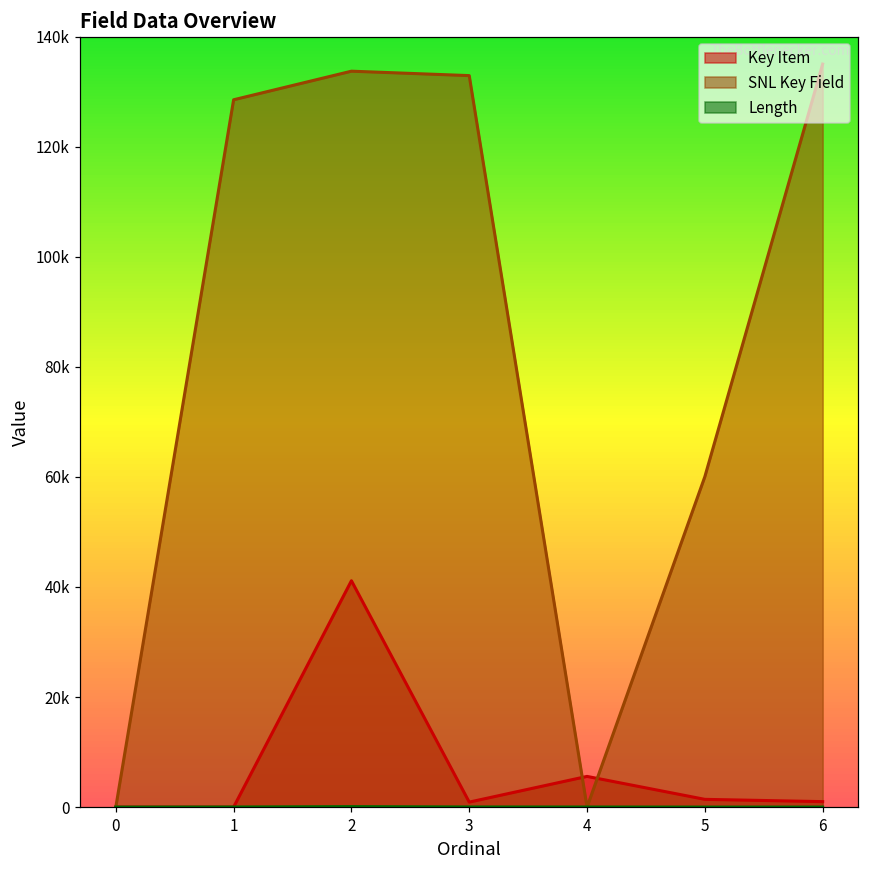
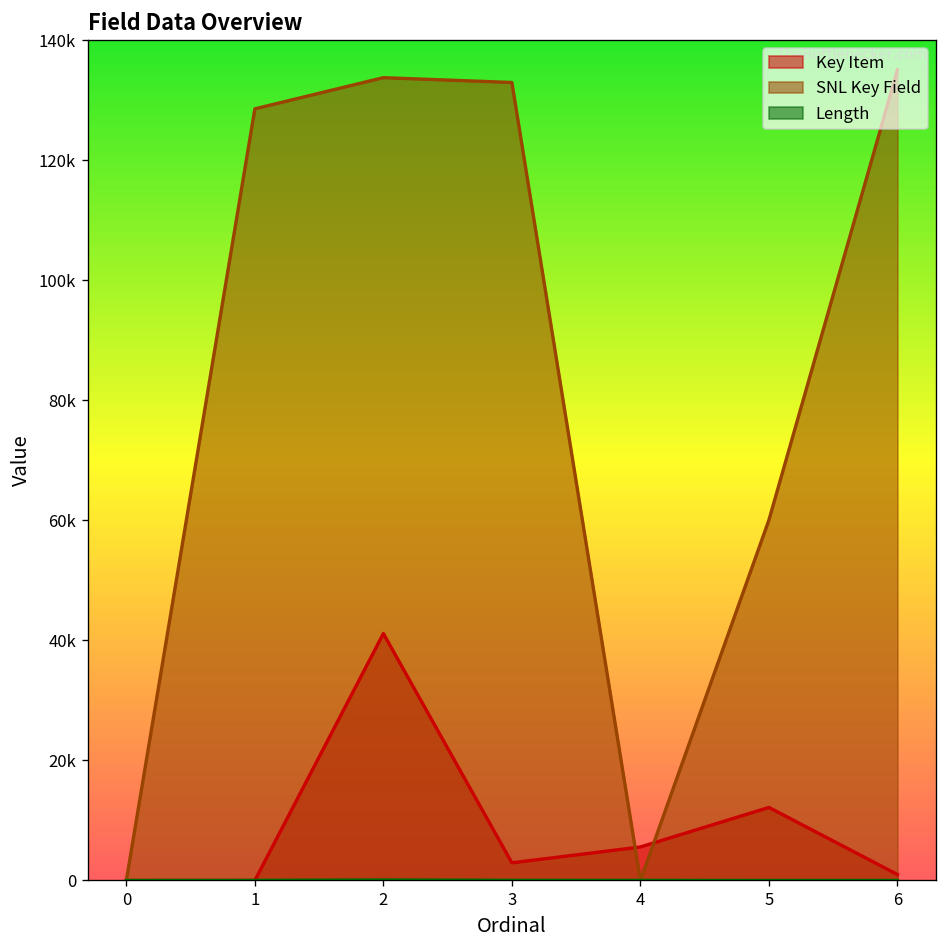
  {
    "Key Item": {
      "2": 41000,
-     "3": 1000,
+     "3": 3000,
      "4": 6000,
-     "5": 1000,
+     "5": 12000,
      "6": 1000
    },
    "SNL Key Field": {
      "1": 129000,
      "2": 134000,
      "3": 133000,
      "5": 60000
    },
    "Length": {
      "2": 0,
      "3": 0,
      "5": 0,
      "6": 0
    }
  }
